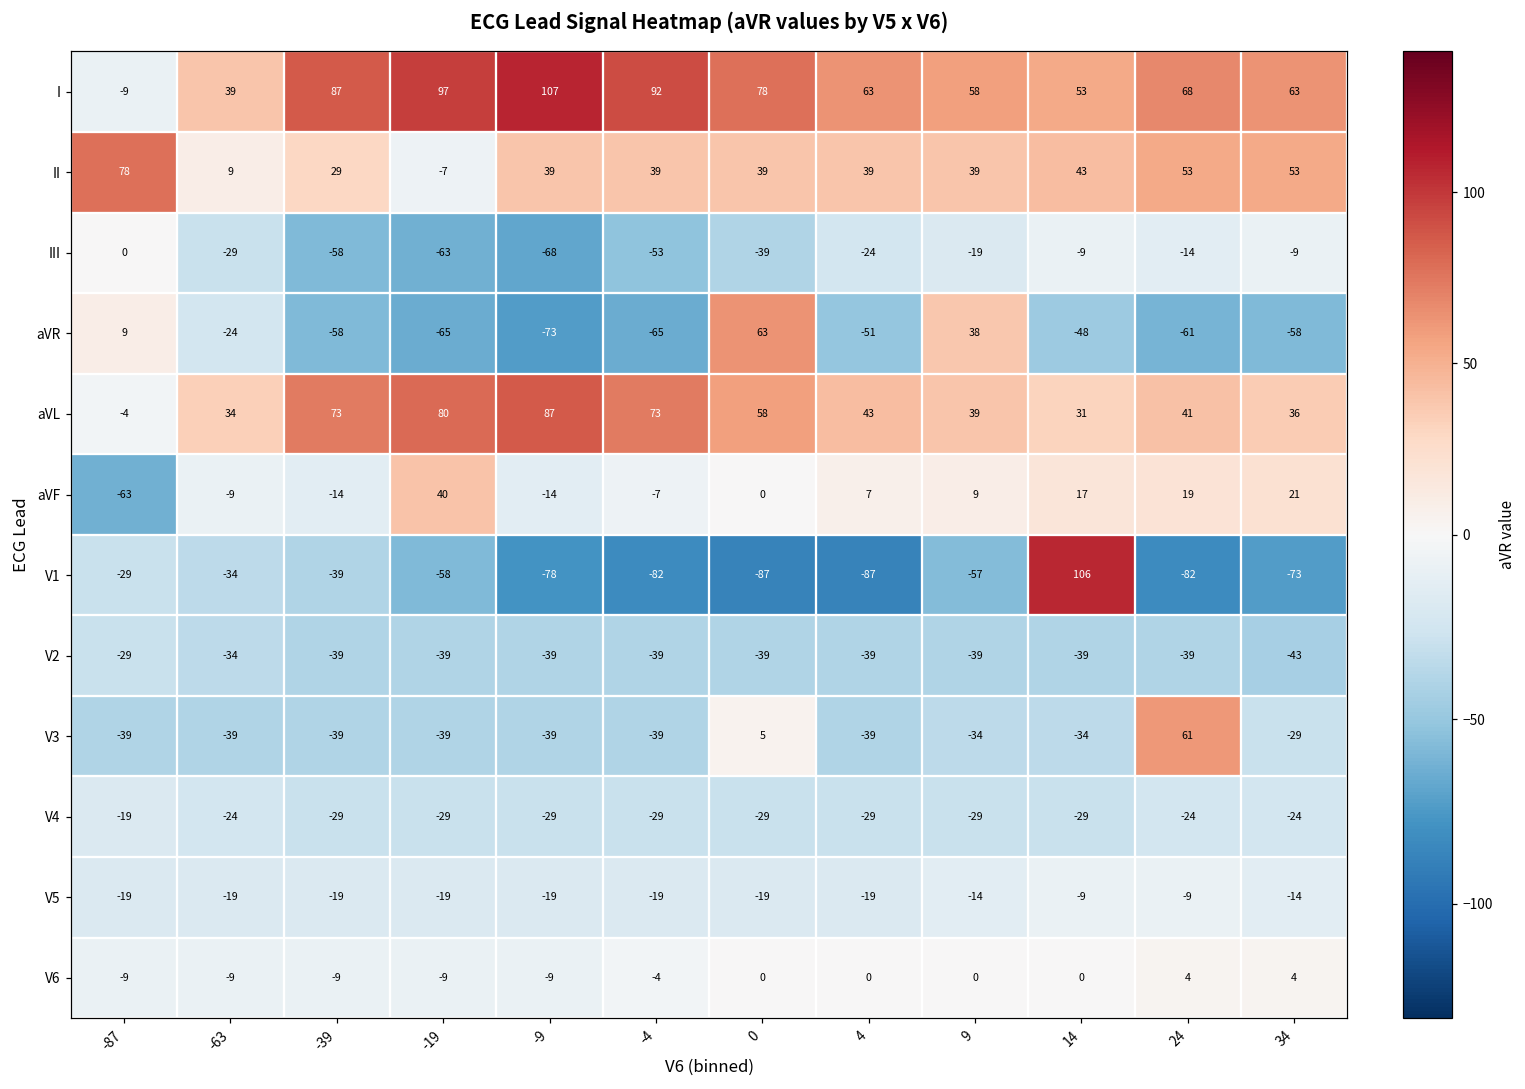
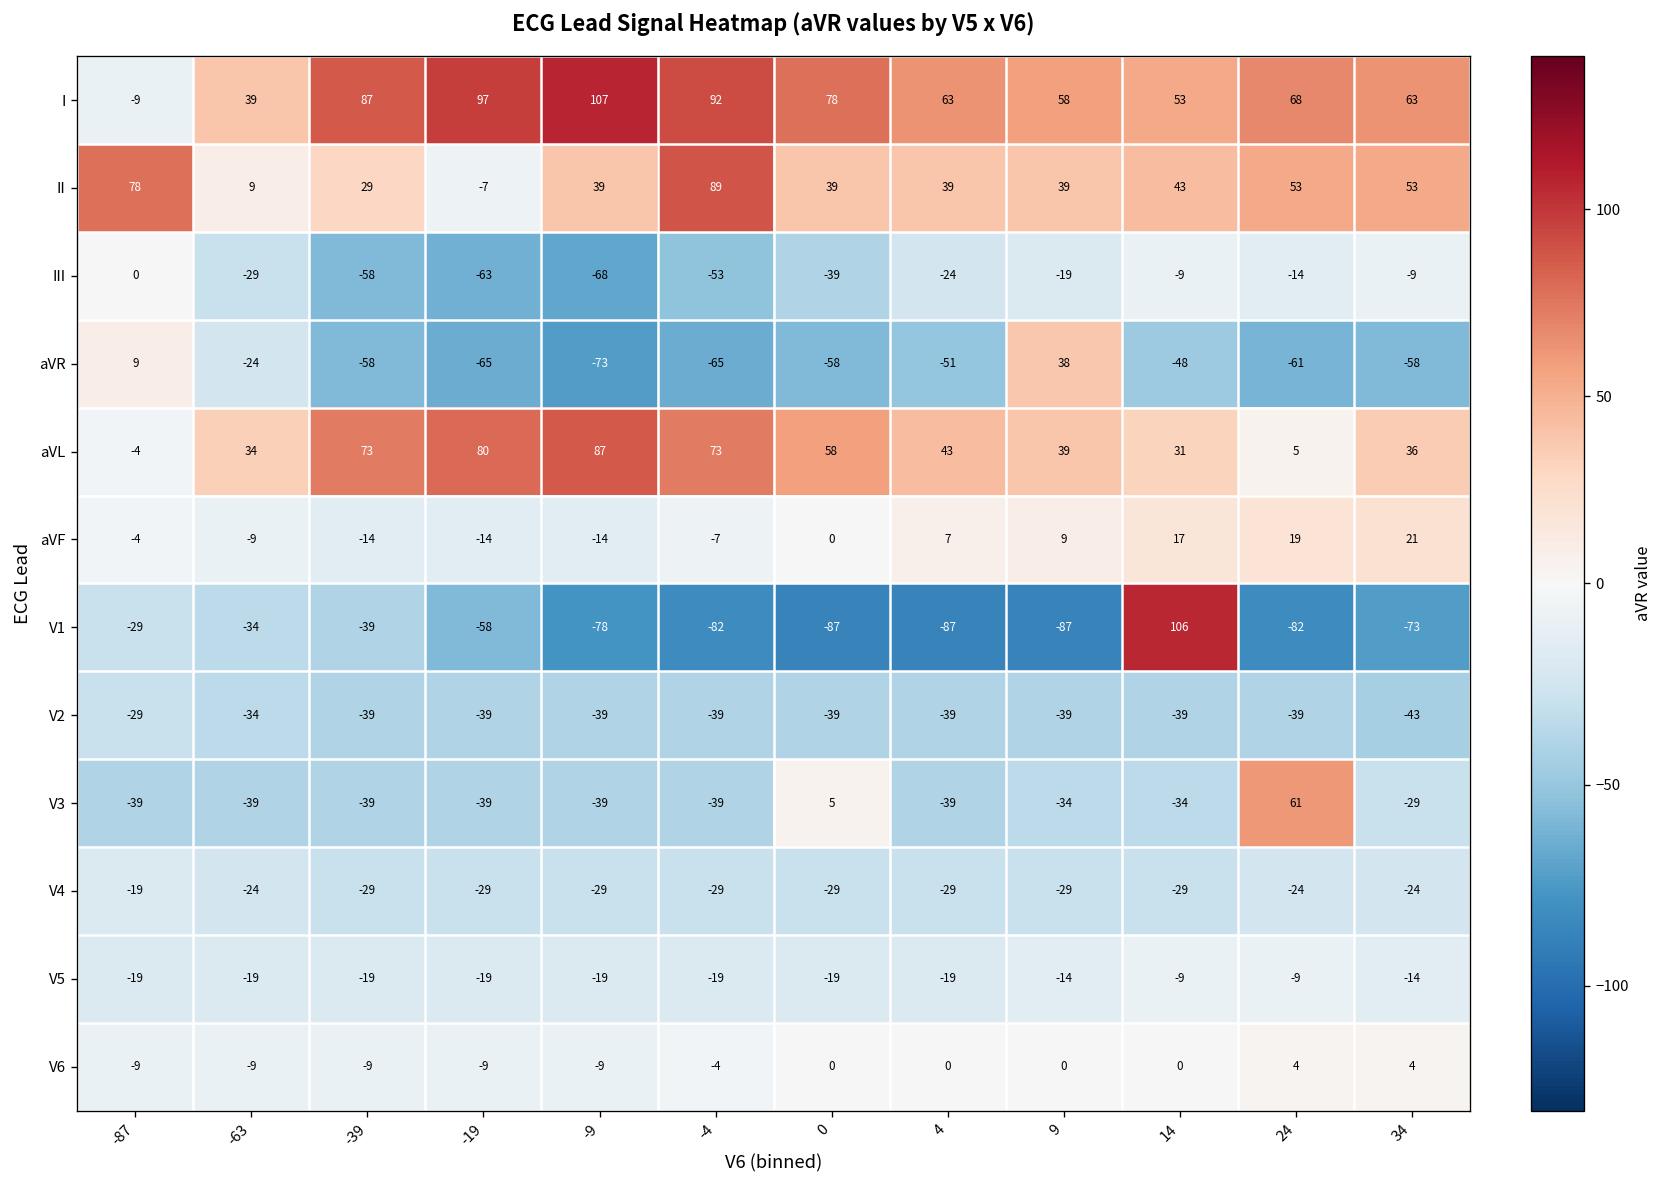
  {
    "I": {
      "-87": -9,
      "-63": 39,
      "-39": 87,
      "-19": 97,
      "-9": 107,
      "-4": 92,
      "0": 78,
      "4": 63,
      "9": 58,
      "14": 53,
      "24": 68,
      "34": 63
    },
    "II": {
      "-87": 78,
      "-63": 9,
      "-39": 29,
      "-19": -7,
      "-9": 39,
-     "-4": 39,
+     "-4": 89,
      "0": 39,
      "4": 39,
      "9": 39,
      "14": 43,
      "24": 53,
      "34": 53
    },
    "III": {
      "-87": 0,
      "-63": -29,
      "-39": -58,
      "-19": -63,
      "-9": -68,
      "-4": -53,
      "0": -39,
      "4": -24,
      "9": -19,
      "14": -9,
      "24": -14,
      "34": -9
    },
    "aVR": {
      "-87": 9,
      "-63": -24,
      "-39": -58,
      "-19": -65,
      "-9": -73,
      "-4": -65,
-     "0": 63,
+     "0": -58,
      "4": -51,
      "9": 38,
      "14": -48,
      "24": -61,
      "34": -58
    },
    "aVL": {
      "-87": -4,
      "-63": 34,
      "-39": 73,
      "-19": 80,
      "-9": 87,
      "-4": 73,
      "0": 58,
      "4": 43,
      "9": 39,
      "14": 31,
-     "24": 41,
+     "24": 5,
      "34": 36
    },
    "aVF": {
-     "-87": -63,
+     "-87": -4,
      "-63": -9,
      "-39": -14,
-     "-19": 40,
+     "-19": -14,
      "-9": -14,
      "-4": -7,
      "0": 0,
      "4": 7,
      "9": 9,
      "14": 17,
      "24": 19,
      "34": 21
    },
    "V1": {
      "-87": -29,
      "-63": -34,
      "-39": -39,
      "-19": -58,
      "-9": -78,
      "-4": -82,
      "0": -87,
      "4": -87,
-     "9": -57,
+     "9": -87,
      "14": 106,
      "24": -82,
      "34": -73
    },
    "V2": {
      "-87": -29,
      "-63": -34,
      "-39": -39,
      "-19": -39,
      "-9": -39,
      "-4": -39,
      "0": -39,
      "4": -39,
      "9": -39,
      "14": -39,
      "24": -39,
      "34": -43
    },
    "V3": {
      "-87": -39,
      "-63": -39,
      "-39": -39,
      "-19": -39,
      "-9": -39,
      "-4": -39,
      "0": 5,
      "4": -39,
      "9": -34,
      "14": -34,
      "24": 61,
      "34": -29
    },
    "V4": {
      "-87": -19,
      "-63": -24,
      "-39": -29,
      "-19": -29,
      "-9": -29,
      "-4": -29,
      "0": -29,
      "4": -29,
      "9": -29,
      "14": -29,
      "24": -24,
      "34": -24
    },
    "V5": {
      "-87": -19,
      "-63": -19,
      "-39": -19,
      "-19": -19,
      "-9": -19,
      "-4": -19,
      "0": -19,
      "4": -19,
      "9": -14,
      "14": -9,
      "24": -9,
      "34": -14
    },
    "V6": {
      "-87": -9,
      "-63": -9,
      "-39": -9,
      "-19": -9,
      "-9": -9,
      "-4": -4,
      "0": 0,
      "4": 0,
      "9": 0,
      "14": 0,
      "24": 4,
      "34": 4
    }
  }
